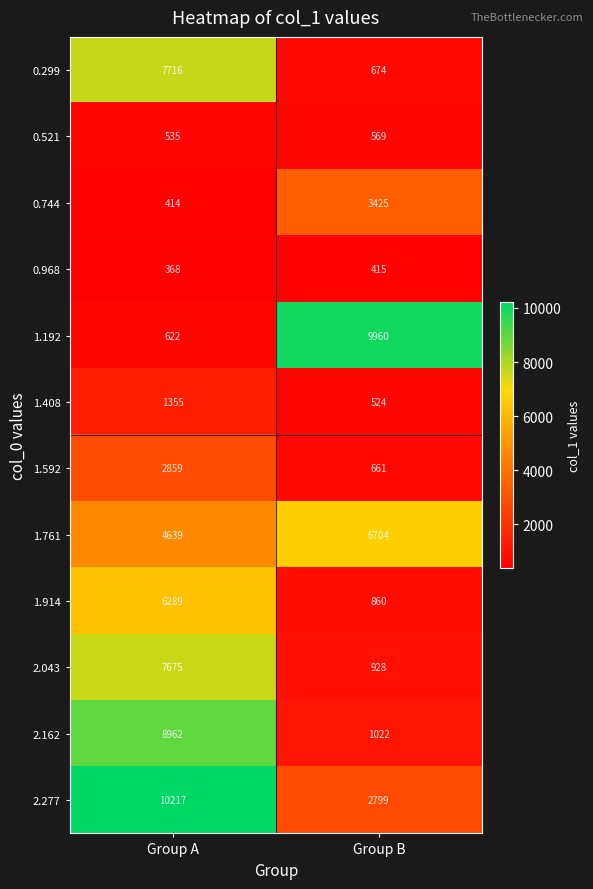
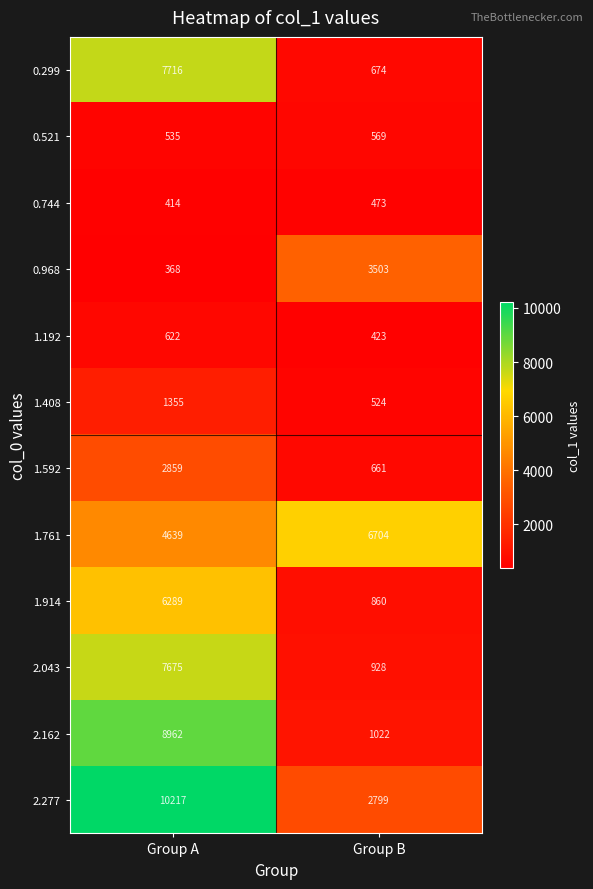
  {
    "0.299": {
      "Group A": 7716,
      "Group B": 674
    },
    "0.521": {
      "Group A": 535,
      "Group B": 569
    },
    "0.744": {
      "Group A": 414,
-     "Group B": 3425
+     "Group B": 473
    },
    "0.968": {
      "Group A": 368,
-     "Group B": 415
+     "Group B": 3503
    },
    "1.192": {
      "Group A": 622,
-     "Group B": 9960
+     "Group B": 423
    },
    "1.408": {
      "Group A": 1355,
      "Group B": 524
    },
    "1.592": {
      "Group A": 2859,
      "Group B": 661
    },
    "1.761": {
      "Group A": 4639,
      "Group B": 6704
    },
    "1.914": {
      "Group A": 6289,
      "Group B": 860
    },
    "2.043": {
      "Group A": 7675,
      "Group B": 928
    },
    "2.162": {
      "Group A": 8962,
      "Group B": 1022
    },
    "2.277": {
      "Group A": 10217,
      "Group B": 2799
    }
  }
